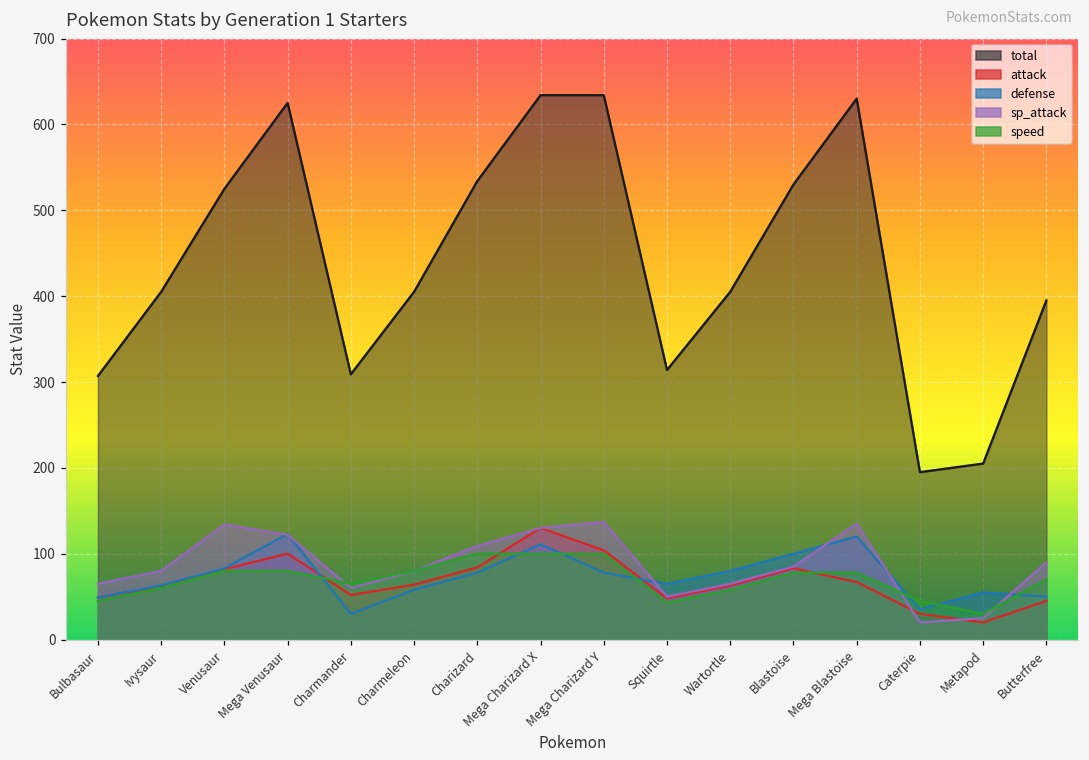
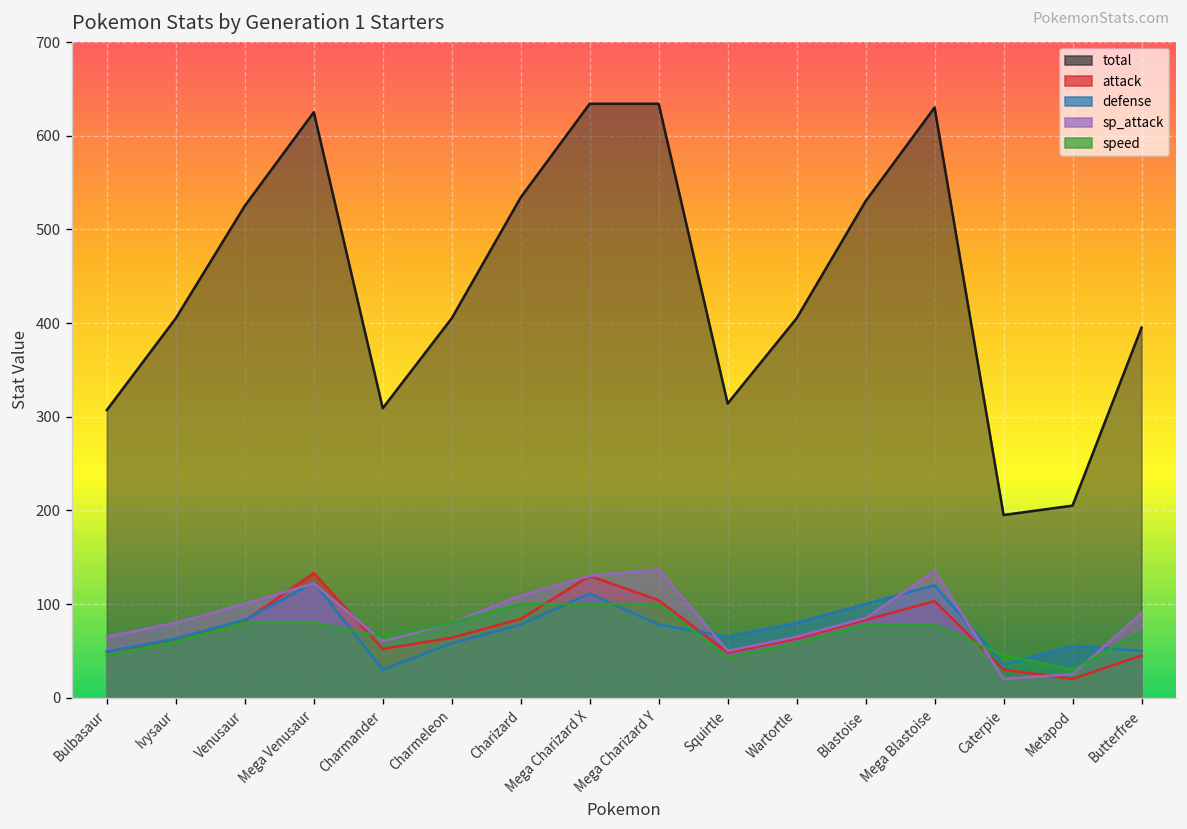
  {
    "total": {
      "Bulbasaur": 310,
      "Ivysaur": 410,
      "Venusaur": 530,
      "Mega Venusaur": 630,
      "Charmander": 310,
      "Charmeleon": 410,
      "Charizard": 530,
      "Mega Charizard X": 630,
      "Mega Charizard Y": 630,
      "Squirtle": 310,
      "Wartortle": 410,
      "Blastoise": 530,
      "Mega Blastoise": 630,
      "Caterpie": 200,
      "Metapod": 210,
      "Butterfree": 400
    },
    "attack": {
-     "Mega Venusaur": 100,
+     "Mega Venusaur": 130,
      "Charmander": 50,
      "Charmeleon": 60,
      "Charizard": 80,
      "Mega Charizard Y": 100,
-     "Mega Blastoise": 70,
+     "Mega Blastoise": 100,
      "Caterpie": 30,
      "Metapod": 20,
      "Butterfree": 50
    },
    "defense": {
      "Charmander": 30,
      "Charmeleon": 60,
      "Charizard": 80,
      "Mega Charizard X": 110,
      "Mega Charizard Y": 80,
      "Squirtle": 70,
      "Wartortle": 80,
      "Blastoise": 100,
      "Mega Blastoise": 120,
      "Caterpie": 40,
      "Metapod": 60,
      "Butterfree": 50
    },
    "sp_attack": {
      "Bulbasaur": 70,
      "Ivysaur": 80,
-     "Venusaur": 130,
+     "Venusaur": 100,
      "Charmander": 60,
      "Charizard": 110,
      "Mega Charizard Y": 140,
      "Mega Blastoise": 140,
      "Caterpie": 20,
      "Metapod": 30,
      "Butterfree": 90
    },
    "speed": {
      "Bulbasaur": 50,
      "Mega Venusaur": 80,
      "Charmander": 70,
      "Charizard": 100,
      "Mega Charizard X": 100,
      "Mega Charizard Y": 100,
      "Squirtle": 40,
      "Wartortle": 60,
      "Blastoise": 80,
      "Mega Blastoise": 80,
      "Caterpie": 50,
      "Metapod": 30,
      "Butterfree": 70
    }
  }
